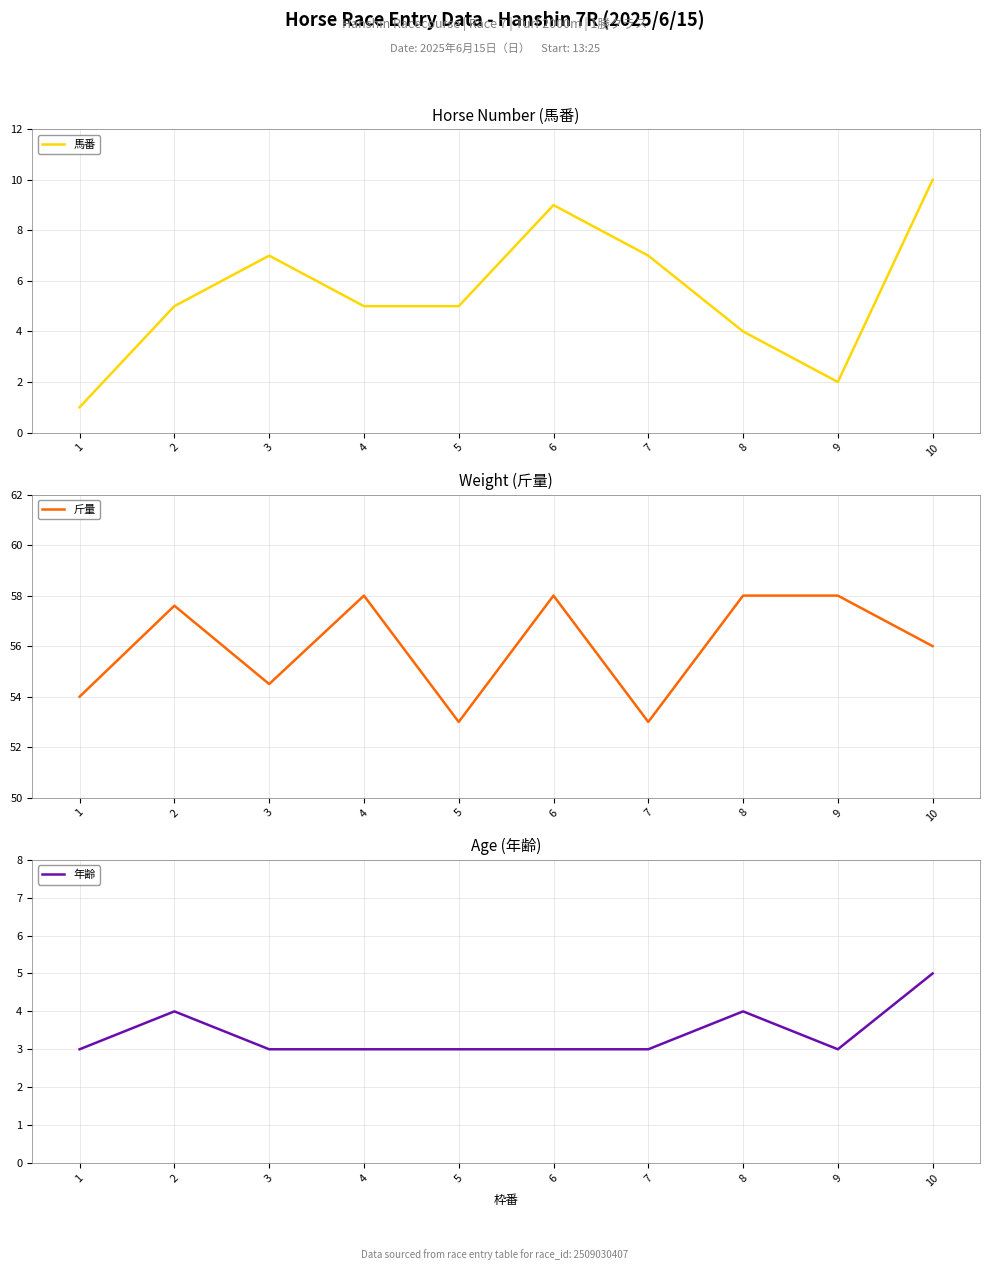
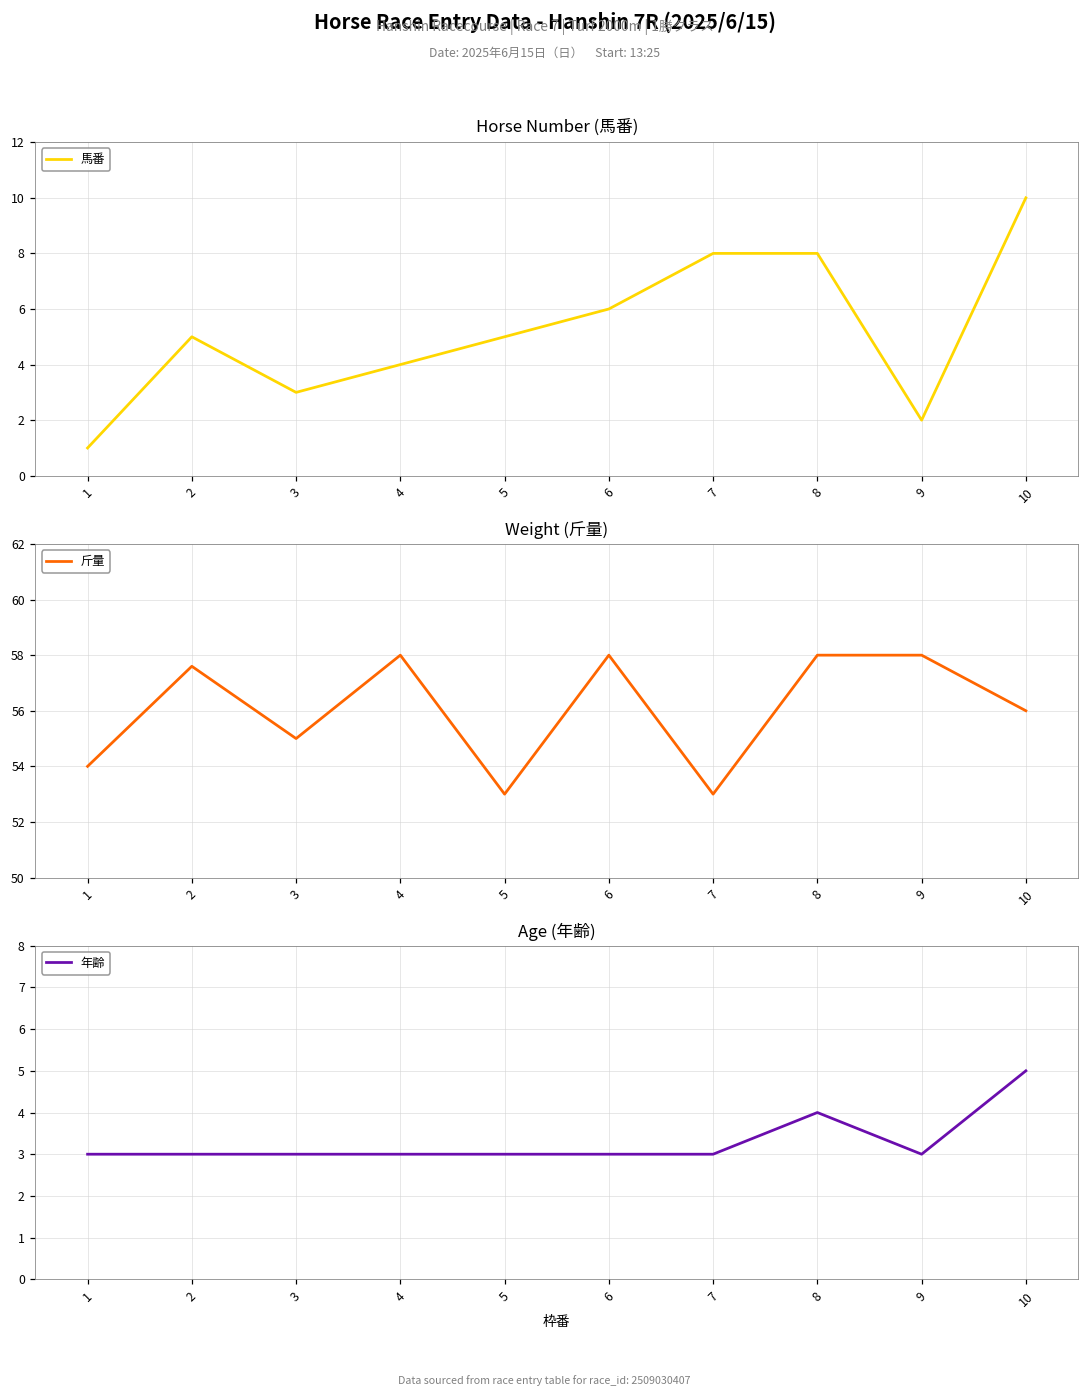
  {
    "Horse Number (馬番)": {
      "1": 1,
      "2": 5,
-     "3": 7,
-     "4": 5,
+     "3": 3,
+     "4": 4,
      "5": 5,
-     "6": 9,
-     "7": 7,
-     "8": 4,
+     "6": 6,
+     "7": 8,
+     "8": 8,
      "9": 2,
      "10": 10
    },
    "Weight (斤量)": {
      "1": 54.0,
      "2": 57.6,
-     "3": 54.5,
+     "3": 55.0,
      "4": 58.0,
      "5": 53.0,
      "6": 58.0,
      "7": 53.0,
      "8": 58.0,
      "9": 58.0,
      "10": 56.0
    },
    "Age (年齢)": {
      "1": 3,
-     "2": 4,
+     "2": 3,
      "3": 3,
      "4": 3,
      "5": 3,
      "6": 3,
      "7": 3,
      "8": 4,
      "9": 3,
      "10": 5
    }
  }
